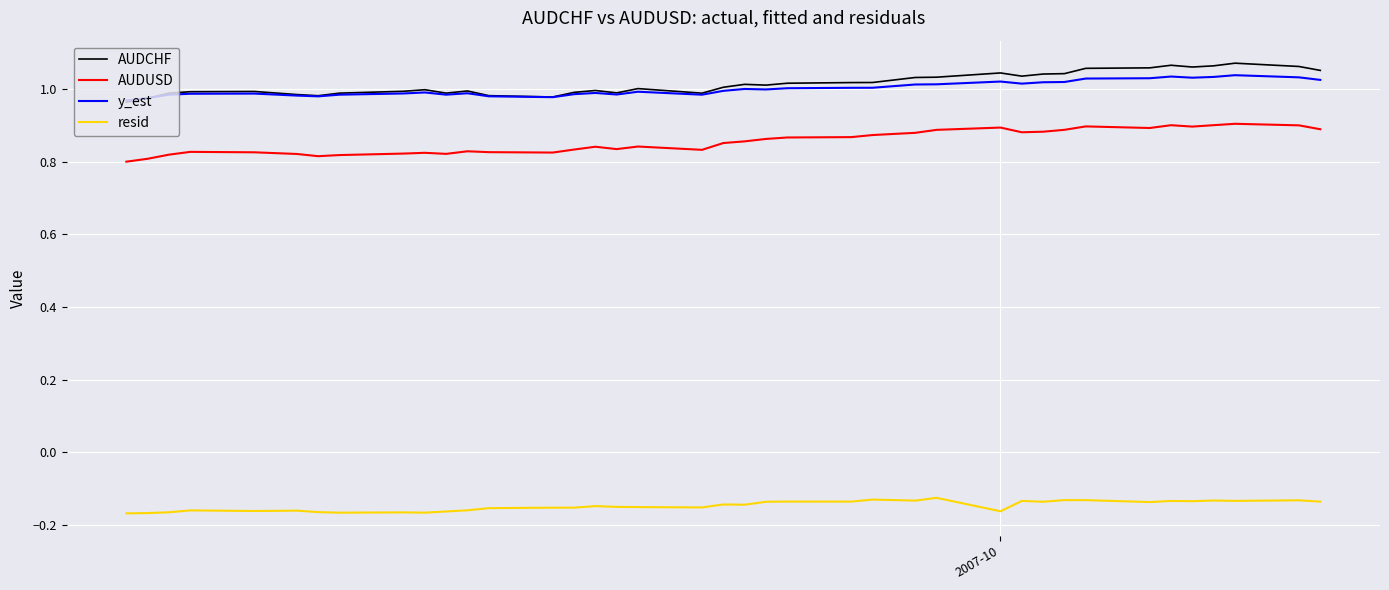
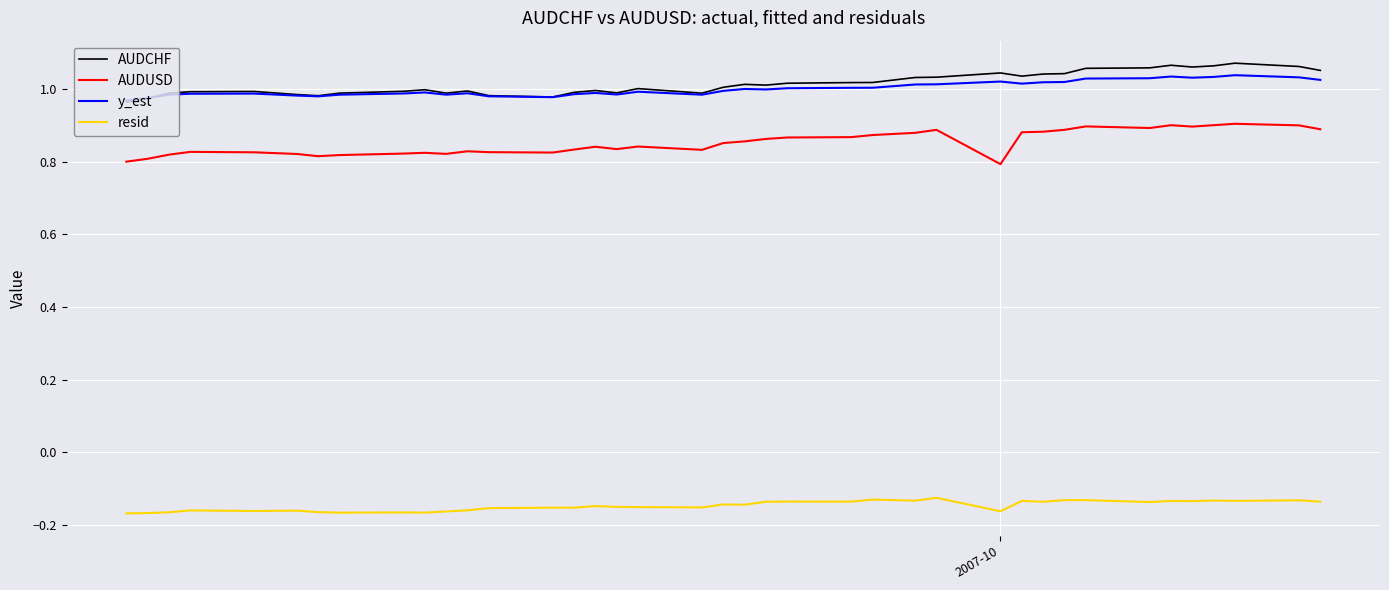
  {
    "AUDCHF": {
      "2007-10": 1.04
    },
    "AUDUSD": {
-     "2007-10": 0.89
+     "2007-10": 0.79
    },
    "y_est": {
      "2007-10": 1.02
    },
    "resid": {
      "2007-10": -0.16
    }
  }
